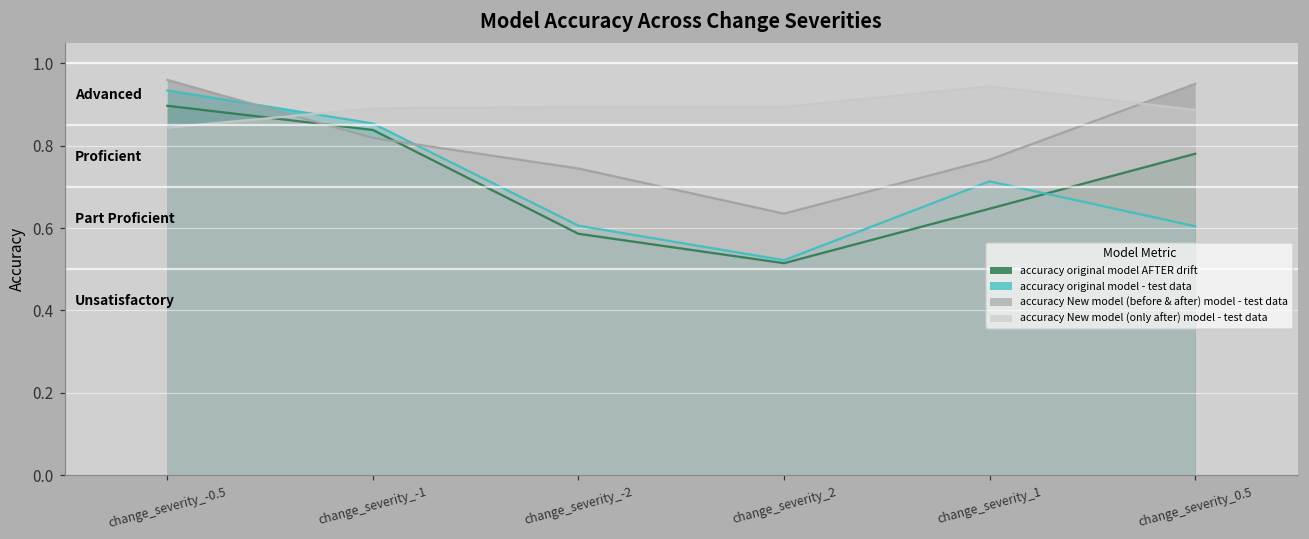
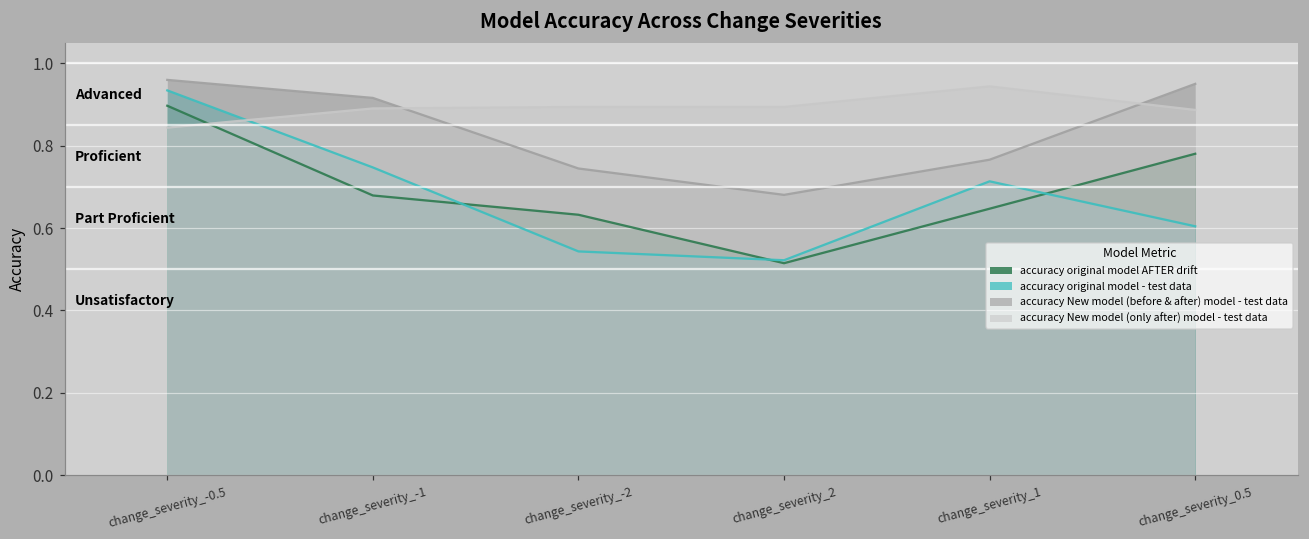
  {
    "accuracy original model AFTER drift": {
      "change_severity_-0.5": 0.90,
-     "change_severity_-1": 0.84,
-     "change_severity_-2": 0.59,
+     "change_severity_-1": 0.68,
+     "change_severity_-2": 0.63,
      "change_severity_2": 0.51,
      "change_severity_1": 0.65,
      "change_severity_0.5": 0.78
    },
    "accuracy original model - test data": {
      "change_severity_-0.5": 0.93,
-     "change_severity_-1": 0.85,
-     "change_severity_-2": 0.61,
+     "change_severity_-1": 0.75,
+     "change_severity_-2": 0.54,
      "change_severity_2": 0.52,
      "change_severity_1": 0.71,
      "change_severity_0.5": 0.60
    },
    "accuracy New model (before & after) model - test data": {
      "change_severity_-0.5": 0.96,
-     "change_severity_-1": 0.82,
+     "change_severity_-1": 0.92,
      "change_severity_-2": 0.74,
-     "change_severity_2": 0.64,
+     "change_severity_2": 0.68,
      "change_severity_1": 0.77,
      "change_severity_0.5": 0.95
    },
    "accuracy New model (only after) model - test data": {
      "change_severity_-0.5": 0.84,
      "change_severity_-1": 0.89,
      "change_severity_-2": 0.89,
      "change_severity_2": 0.89,
      "change_severity_1": 0.94,
      "change_severity_0.5": 0.89
    }
  }
